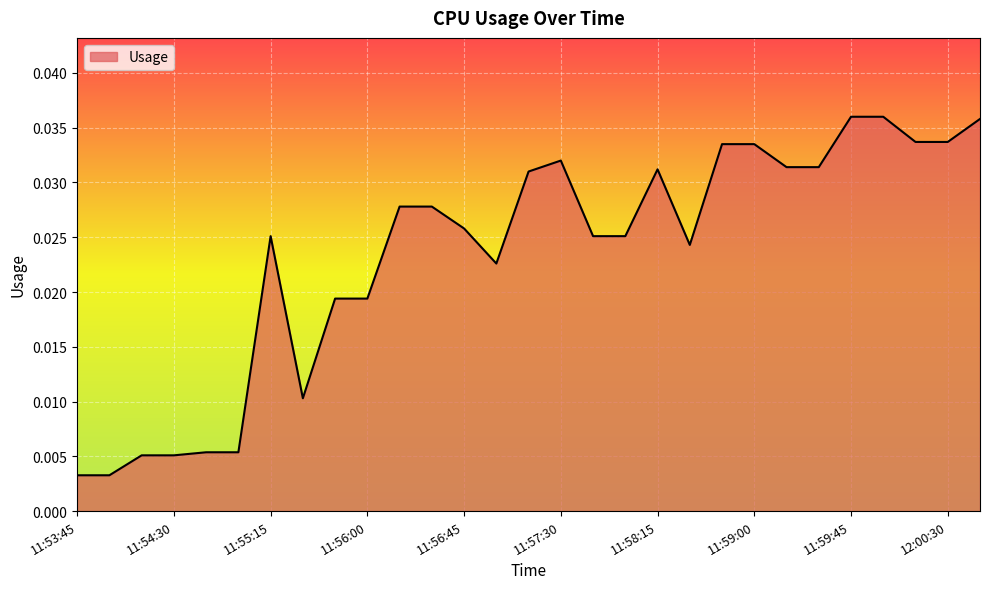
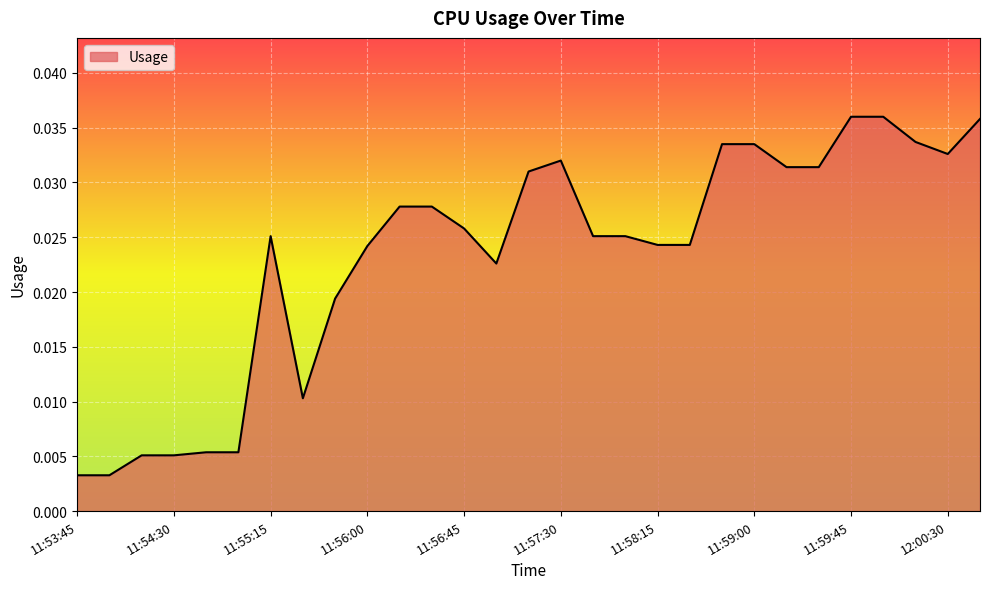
  {
    "11:53:45": 0.0033,
    "11:54:30": 0.0051,
    "11:55:15": 0.0251,
-   "11:56:00": 0.0194,
+   "11:56:00": 0.0242,
    "11:56:45": 0.0258,
    "11:57:30": 0.0320,
-   "11:58:15": 0.0312,
+   "11:58:15": 0.0243,
    "11:59:00": 0.0335,
    "11:59:45": 0.0360,
-   "12:00:30": 0.0337
+   "12:00:30": 0.0326
  }
